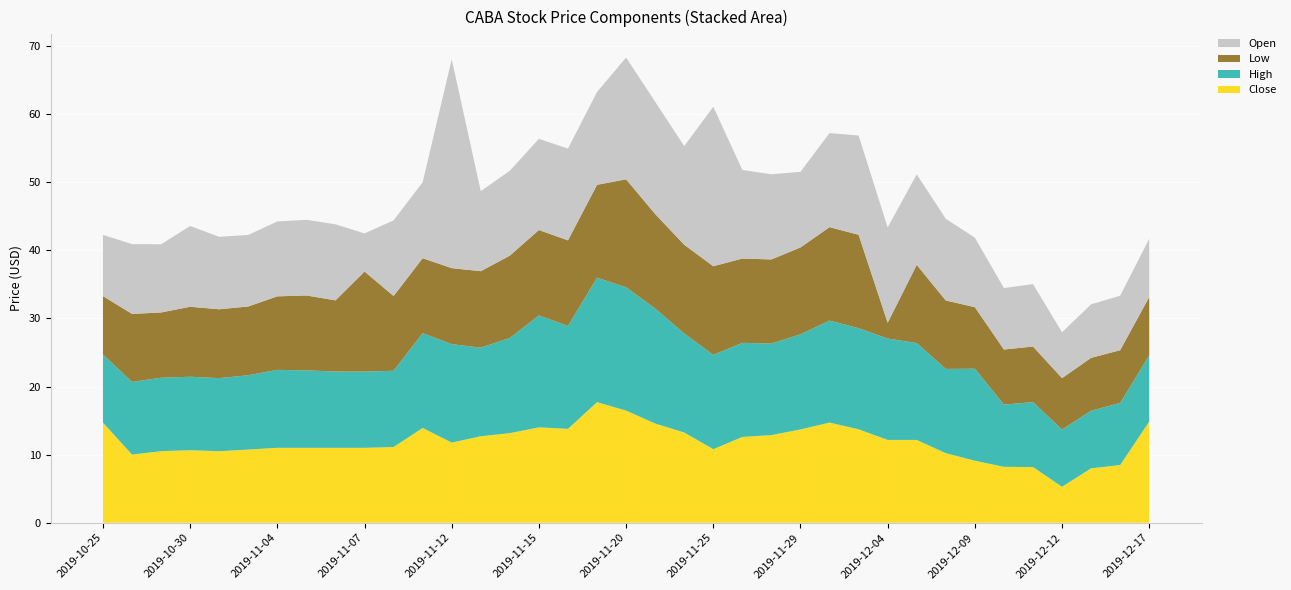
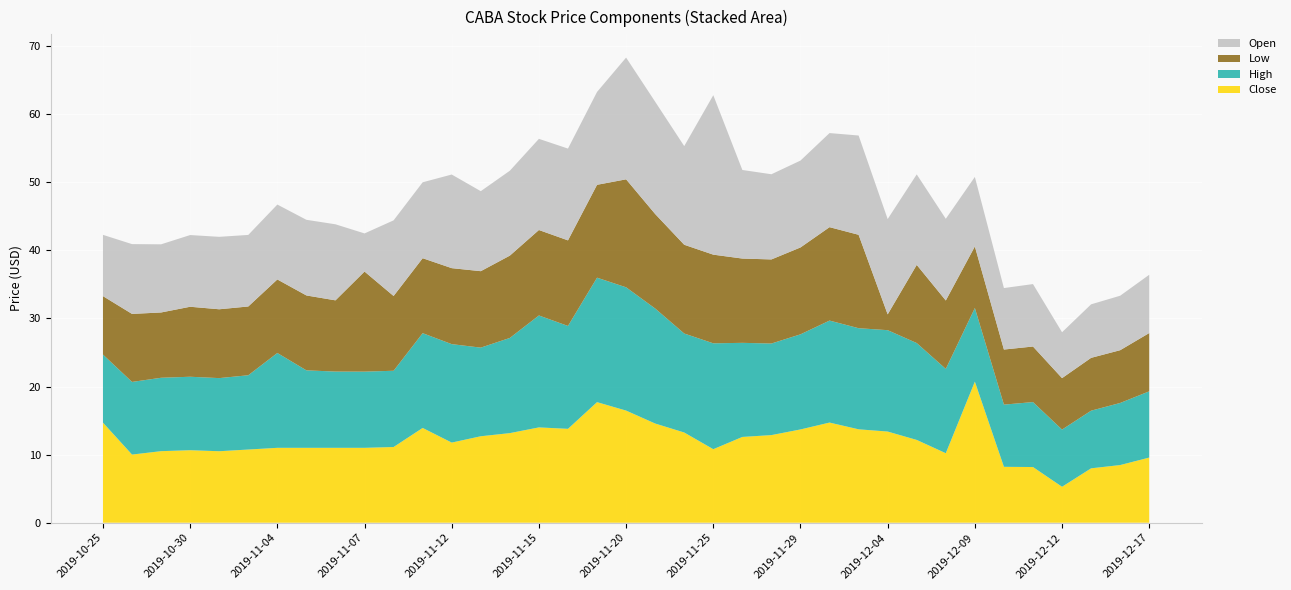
  {
    "Close": {
      "2019-10-25": 15,
      "2019-10-30": 11,
      "2019-11-04": 11,
      "2019-11-07": 11,
      "2019-11-12": 12,
      "2019-11-15": 14,
      "2019-11-20": 16,
      "2019-11-25": 11,
      "2019-11-29": 14,
-     "2019-12-04": 12,
-     "2019-12-09": 9,
+     "2019-12-04": 13,
+     "2019-12-09": 21,
      "2019-12-12": 5,
-     "2019-12-17": 15
+     "2019-12-17": 10
    },
    "High": {
      "2019-10-25": 10,
      "2019-10-30": 11,
-     "2019-11-04": 11,
+     "2019-11-04": 14,
      "2019-11-07": 11,
      "2019-11-12": 14,
      "2019-11-15": 16,
      "2019-11-20": 18,
-     "2019-11-25": 14,
+     "2019-11-25": 16,
      "2019-11-29": 14,
      "2019-12-04": 15,
-     "2019-12-09": 14,
+     "2019-12-09": 11,
      "2019-12-12": 8,
      "2019-12-17": 10
    },
    "Low": {
      "2019-10-25": 9,
      "2019-10-30": 10,
      "2019-11-04": 11,
      "2019-11-07": 15,
      "2019-11-12": 11,
      "2019-11-15": 13,
      "2019-11-20": 16,
      "2019-11-25": 13,
      "2019-11-29": 13,
      "2019-12-04": 2,
      "2019-12-09": 9,
      "2019-12-12": 8,
      "2019-12-17": 9
    },
    "Open": {
      "2019-10-25": 9,
-     "2019-10-30": 12,
+     "2019-10-30": 11,
      "2019-11-04": 11,
      "2019-11-07": 6,
-     "2019-11-12": 31,
+     "2019-11-12": 14,
      "2019-11-15": 13,
      "2019-11-20": 18,
      "2019-11-25": 23,
-     "2019-11-29": 11,
+     "2019-11-29": 13,
      "2019-12-04": 14,
      "2019-12-09": 10,
      "2019-12-12": 7,
      "2019-12-17": 9
    }
  }
